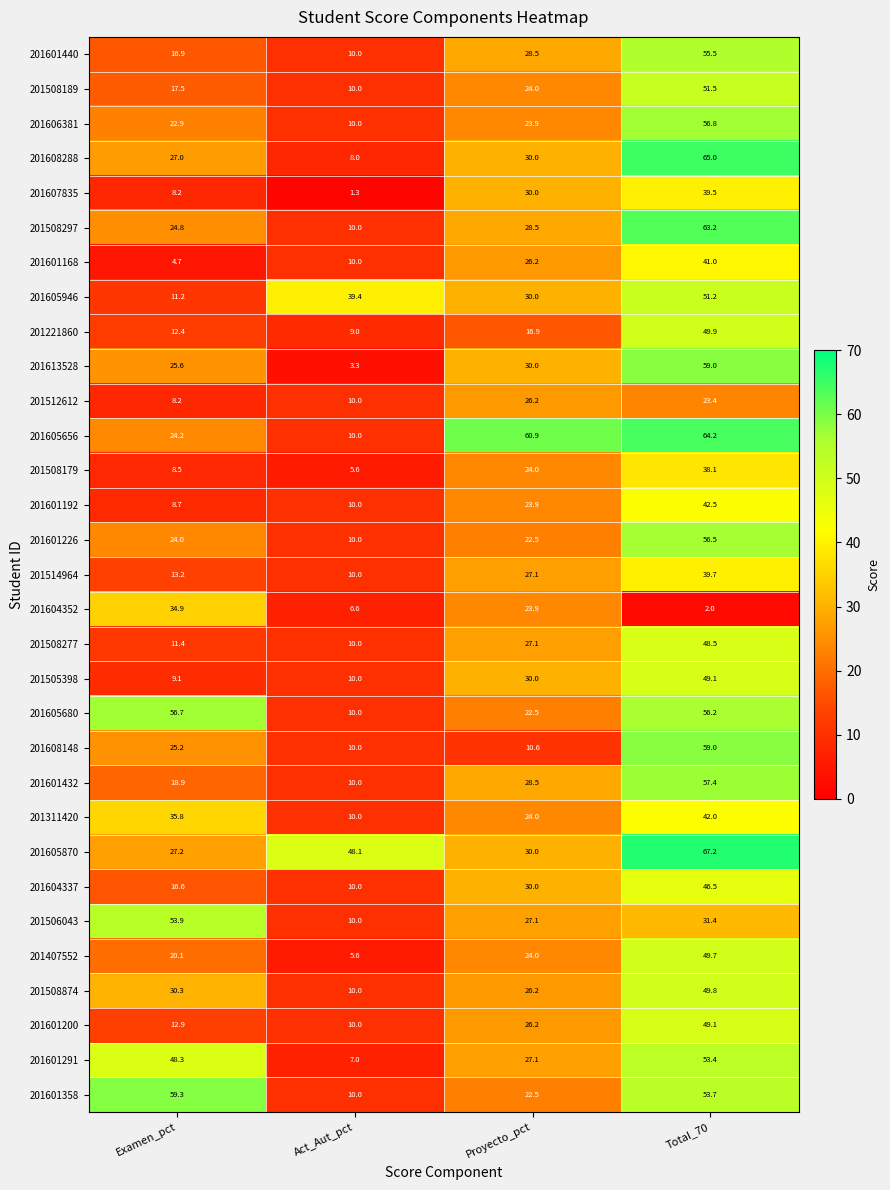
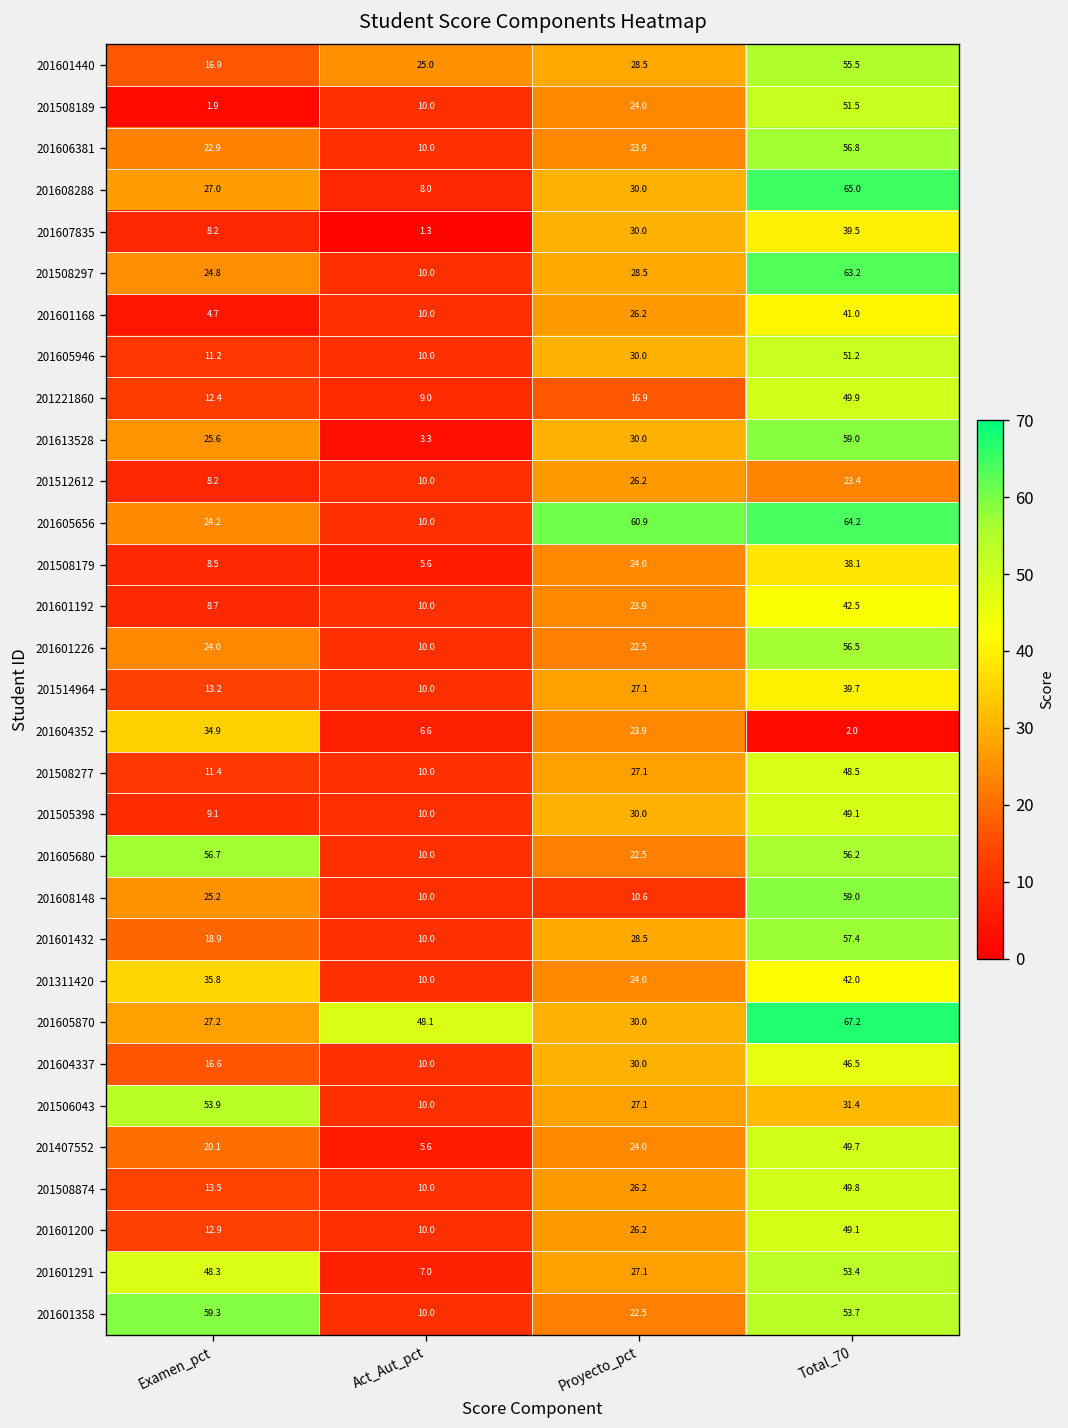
  {
    "201601440": {
      "Examen_pct": 16.9,
-     "Act_Aut_pct": 10.0,
+     "Act_Aut_pct": 25.0,
      "Proyecto_pct": 28.5,
      "Total_70": 55.5
    },
    "201508189": {
-     "Examen_pct": 17.5,
+     "Examen_pct": 1.9,
      "Act_Aut_pct": 10.0,
      "Proyecto_pct": 24.0,
      "Total_70": 51.5
    },
    "201606381": {
      "Examen_pct": 22.9,
      "Act_Aut_pct": 10.0,
      "Proyecto_pct": 23.9,
      "Total_70": 56.8
    },
    "201608288": {
      "Examen_pct": 27.0,
      "Act_Aut_pct": 8.0,
      "Proyecto_pct": 30.0,
      "Total_70": 65.0
    },
    "201607835": {
      "Examen_pct": 8.2,
      "Act_Aut_pct": 1.3,
      "Proyecto_pct": 30.0,
      "Total_70": 39.5
    },
    "201508297": {
      "Examen_pct": 24.8,
      "Act_Aut_pct": 10.0,
      "Proyecto_pct": 28.5,
      "Total_70": 63.2
    },
    "201601168": {
      "Examen_pct": 4.7,
      "Act_Aut_pct": 10.0,
      "Proyecto_pct": 26.2,
      "Total_70": 41.0
    },
    "201605946": {
      "Examen_pct": 11.2,
-     "Act_Aut_pct": 39.4,
+     "Act_Aut_pct": 10.0,
      "Proyecto_pct": 30.0,
      "Total_70": 51.2
    },
    "201221860": {
      "Examen_pct": 12.4,
      "Act_Aut_pct": 9.0,
      "Proyecto_pct": 16.9,
      "Total_70": 49.9
    },
    "201613528": {
      "Examen_pct": 25.6,
      "Act_Aut_pct": 3.3,
      "Proyecto_pct": 30.0,
      "Total_70": 59.0
    },
    "201512612": {
      "Examen_pct": 8.2,
      "Act_Aut_pct": 10.0,
      "Proyecto_pct": 26.2,
      "Total_70": 23.4
    },
    "201605656": {
      "Examen_pct": 24.2,
      "Act_Aut_pct": 10.0,
      "Proyecto_pct": 60.9,
      "Total_70": 64.2
    },
    "201508179": {
      "Examen_pct": 8.5,
      "Act_Aut_pct": 5.6,
      "Proyecto_pct": 24.0,
      "Total_70": 38.1
    },
    "201601192": {
      "Examen_pct": 8.7,
      "Act_Aut_pct": 10.0,
      "Proyecto_pct": 23.9,
      "Total_70": 42.5
    },
    "201601226": {
      "Examen_pct": 24.0,
      "Act_Aut_pct": 10.0,
      "Proyecto_pct": 22.5,
      "Total_70": 56.5
    },
    "201514964": {
      "Examen_pct": 13.2,
      "Act_Aut_pct": 10.0,
      "Proyecto_pct": 27.1,
      "Total_70": 39.7
    },
    "201604352": {
      "Examen_pct": 34.9,
      "Act_Aut_pct": 6.6,
      "Proyecto_pct": 23.9,
      "Total_70": 2.0
    },
    "201508277": {
      "Examen_pct": 11.4,
      "Act_Aut_pct": 10.0,
      "Proyecto_pct": 27.1,
      "Total_70": 48.5
    },
    "201505398": {
      "Examen_pct": 9.1,
      "Act_Aut_pct": 10.0,
      "Proyecto_pct": 30.0,
      "Total_70": 49.1
    },
    "201605680": {
      "Examen_pct": 56.7,
      "Act_Aut_pct": 10.0,
      "Proyecto_pct": 22.5,
      "Total_70": 56.2
    },
    "201608148": {
      "Examen_pct": 25.2,
      "Act_Aut_pct": 10.0,
      "Proyecto_pct": 10.6,
      "Total_70": 59.0
    },
    "201601432": {
      "Examen_pct": 18.9,
      "Act_Aut_pct": 10.0,
      "Proyecto_pct": 28.5,
      "Total_70": 57.4
    },
    "201311420": {
      "Examen_pct": 35.8,
      "Act_Aut_pct": 10.0,
      "Proyecto_pct": 24.0,
      "Total_70": 42.0
    },
    "201605870": {
      "Examen_pct": 27.2,
      "Act_Aut_pct": 48.1,
      "Proyecto_pct": 30.0,
      "Total_70": 67.2
    },
    "201604337": {
      "Examen_pct": 16.6,
      "Act_Aut_pct": 10.0,
      "Proyecto_pct": 30.0,
      "Total_70": 46.5
    },
    "201506043": {
      "Examen_pct": 53.9,
      "Act_Aut_pct": 10.0,
      "Proyecto_pct": 27.1,
      "Total_70": 31.4
    },
    "201407552": {
      "Examen_pct": 20.1,
      "Act_Aut_pct": 5.6,
      "Proyecto_pct": 24.0,
      "Total_70": 49.7
    },
    "201508874": {
-     "Examen_pct": 30.3,
+     "Examen_pct": 13.5,
      "Act_Aut_pct": 10.0,
      "Proyecto_pct": 26.2,
      "Total_70": 49.8
    },
    "201601200": {
      "Examen_pct": 12.9,
      "Act_Aut_pct": 10.0,
      "Proyecto_pct": 26.2,
      "Total_70": 49.1
    },
    "201601291": {
      "Examen_pct": 48.3,
      "Act_Aut_pct": 7.0,
      "Proyecto_pct": 27.1,
      "Total_70": 53.4
    },
    "201601358": {
      "Examen_pct": 59.3,
      "Act_Aut_pct": 10.0,
      "Proyecto_pct": 22.5,
      "Total_70": 53.7
    }
  }
